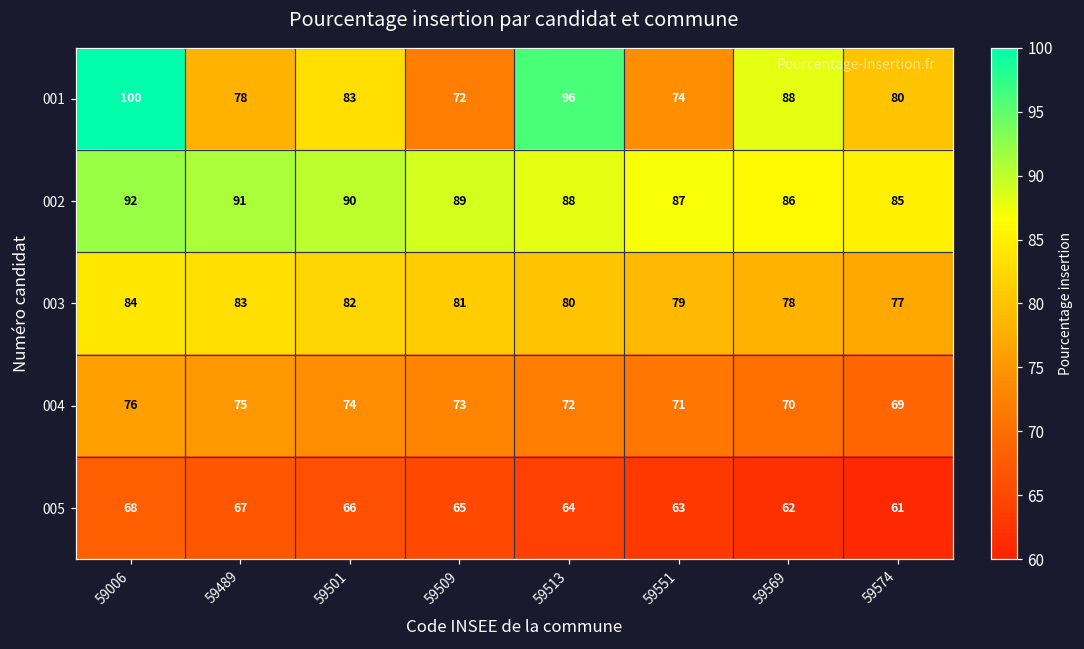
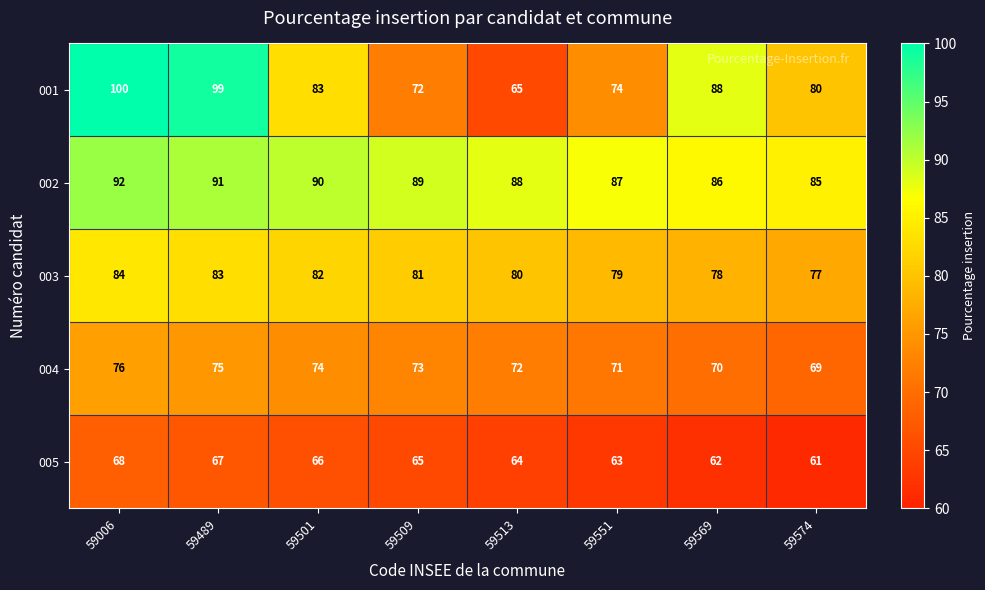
  {
    "001": {
      "59006": 100,
-     "59489": 78,
+     "59489": 99,
      "59501": 83,
      "59509": 72,
-     "59513": 96,
+     "59513": 65,
      "59551": 74,
      "59569": 88
    },
    "002": {
      "59006": 92,
      "59489": 91,
      "59501": 90,
      "59509": 89,
      "59513": 88,
      "59551": 87,
      "59569": 86,
      "59574": 85
    },
    "003": {
      "59006": 84,
      "59489": 83,
      "59501": 82,
      "59509": 81,
      "59513": 80,
      "59551": 79,
      "59569": 78,
      "59574": 77
    },
    "004": {
      "59006": 76,
      "59489": 75,
      "59501": 74,
      "59509": 73,
      "59513": 72,
      "59551": 71,
      "59569": 70,
      "59574": 69
    },
    "005": {
      "59006": 68,
      "59489": 67,
      "59501": 66,
      "59509": 65,
      "59513": 64,
      "59551": 63,
      "59569": 62,
      "59574": 61
    }
  }
